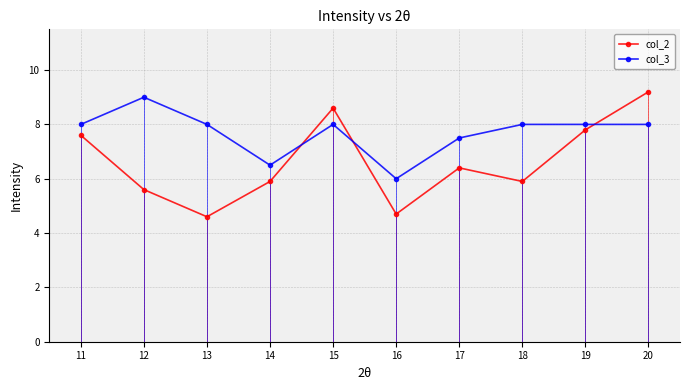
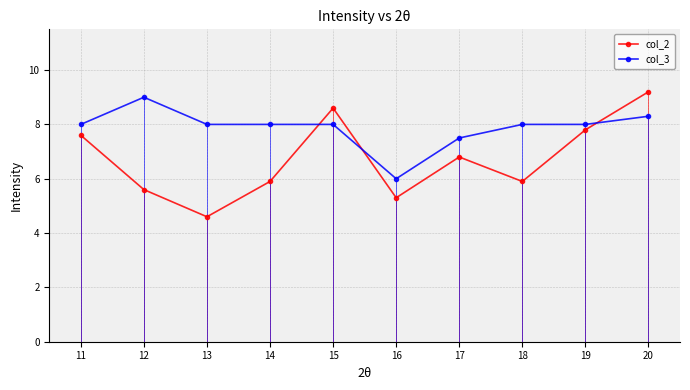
  {
    "col_2": {
      "11": 7.6,
      "12": 5.6,
      "13": 4.6,
      "14": 5.9,
      "15": 8.6,
-     "16": 4.7,
-     "17": 6.4,
+     "16": 5.3,
+     "17": 6.8,
      "18": 5.9,
      "19": 7.8,
      "20": 9.2
    },
    "col_3": {
      "11": 8.0,
      "12": 9.0,
      "13": 8.0,
-     "14": 6.5,
+     "14": 8.0,
      "15": 8.0,
      "16": 6.0,
      "17": 7.5,
      "18": 8.0,
      "19": 8.0,
-     "20": 8.0
+     "20": 8.3
    }
  }
